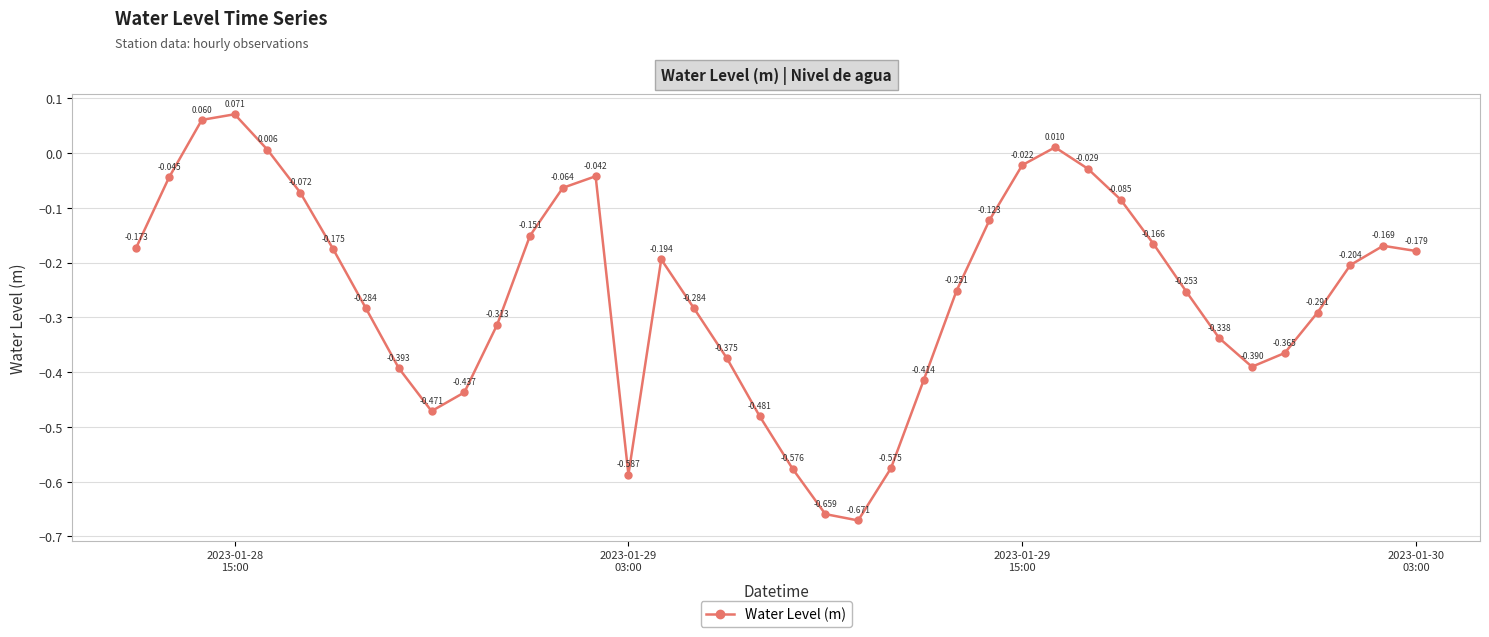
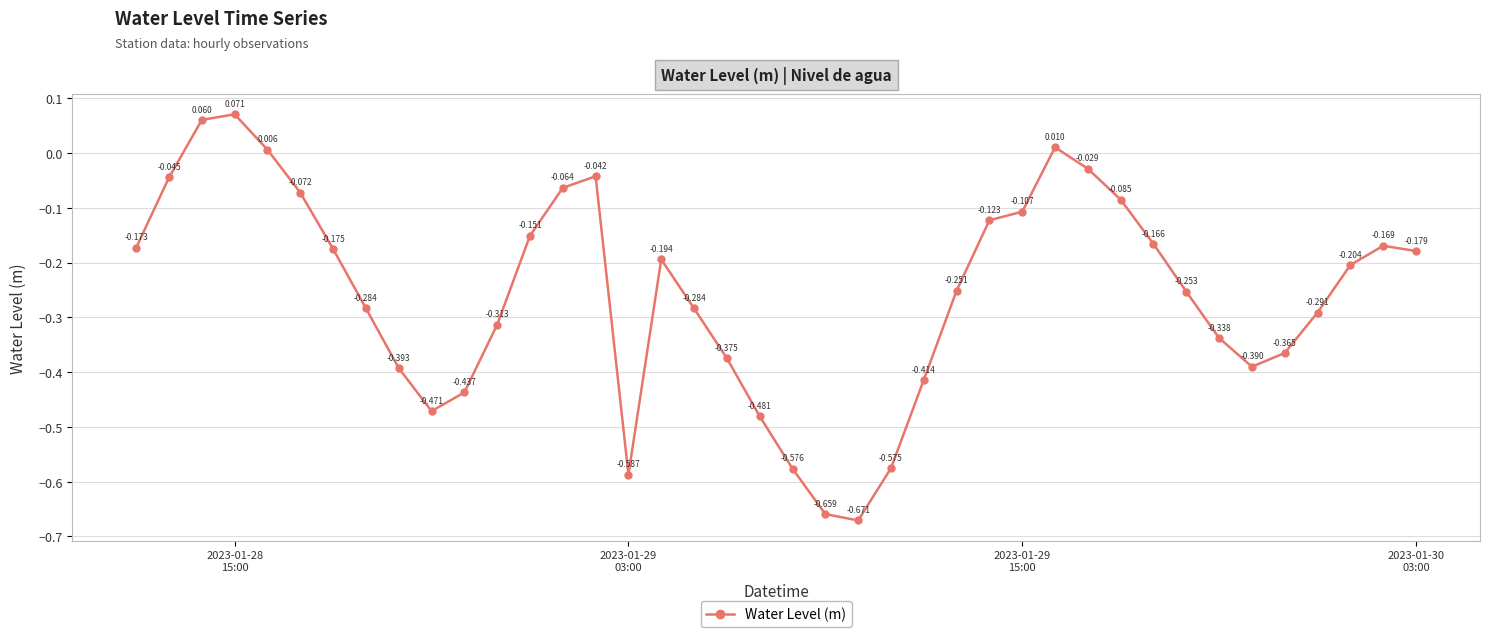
  {
    "2023-01-28 15:00": 0.071,
    "2023-01-29 03:00": -0.587,
-   "2023-01-29 15:00": -0.022,
+   "2023-01-29 15:00": -0.107,
    "2023-01-30 03:00": -0.179
  }
